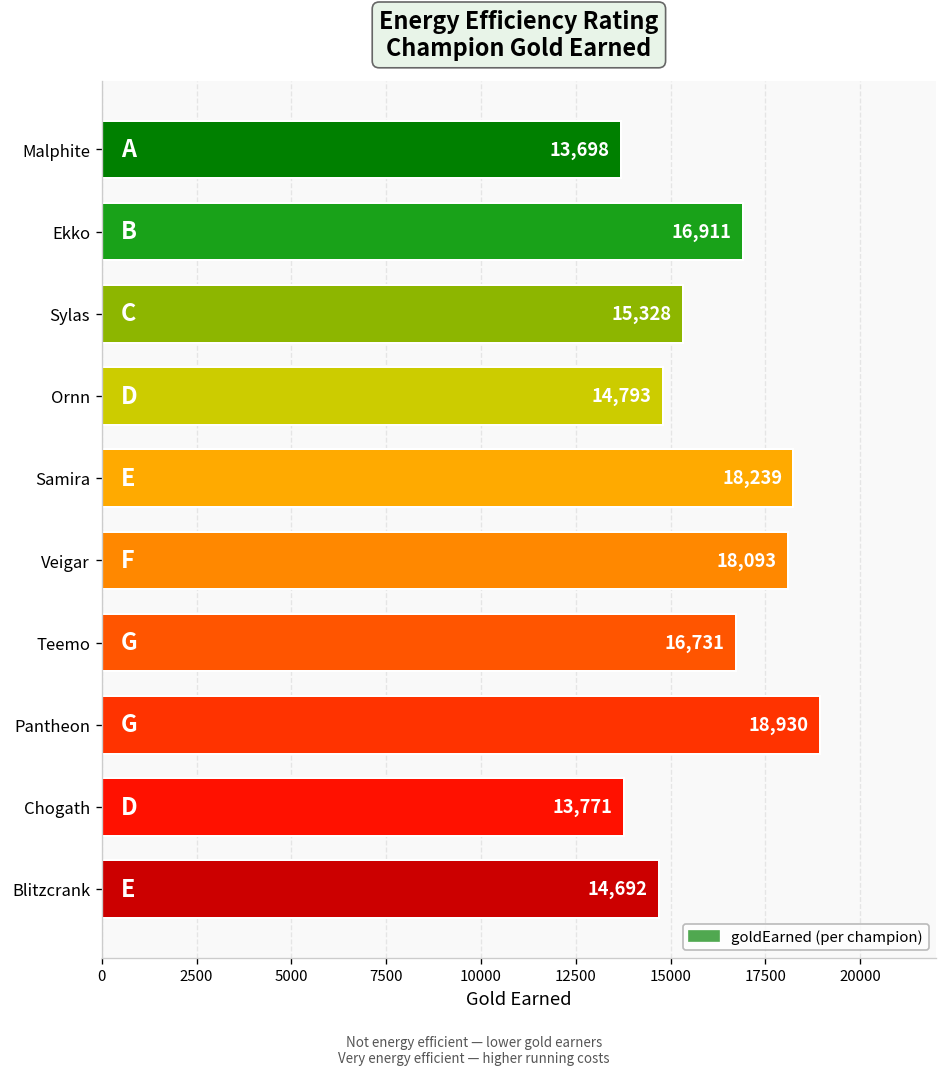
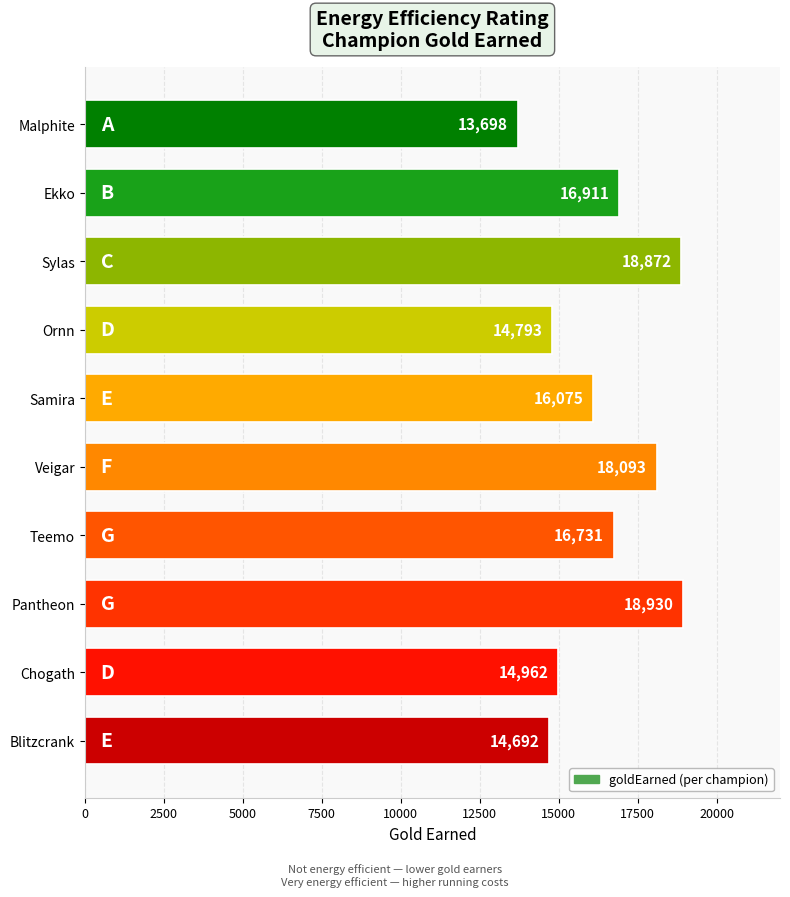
  {
    "Malphite": "13,698",
    "Ekko": "16,911",
-   "Sylas": "15,328",
+   "Sylas": "18,872",
    "Ornn": "14,793",
-   "Samira": "18,239",
+   "Samira": "16,075",
    "Veigar": "18,093",
    "Teemo": "16,731",
    "Pantheon": "18,930",
-   "Chogath": "13,771",
+   "Chogath": "14,962",
    "Blitzcrank": "14,692"
  }
